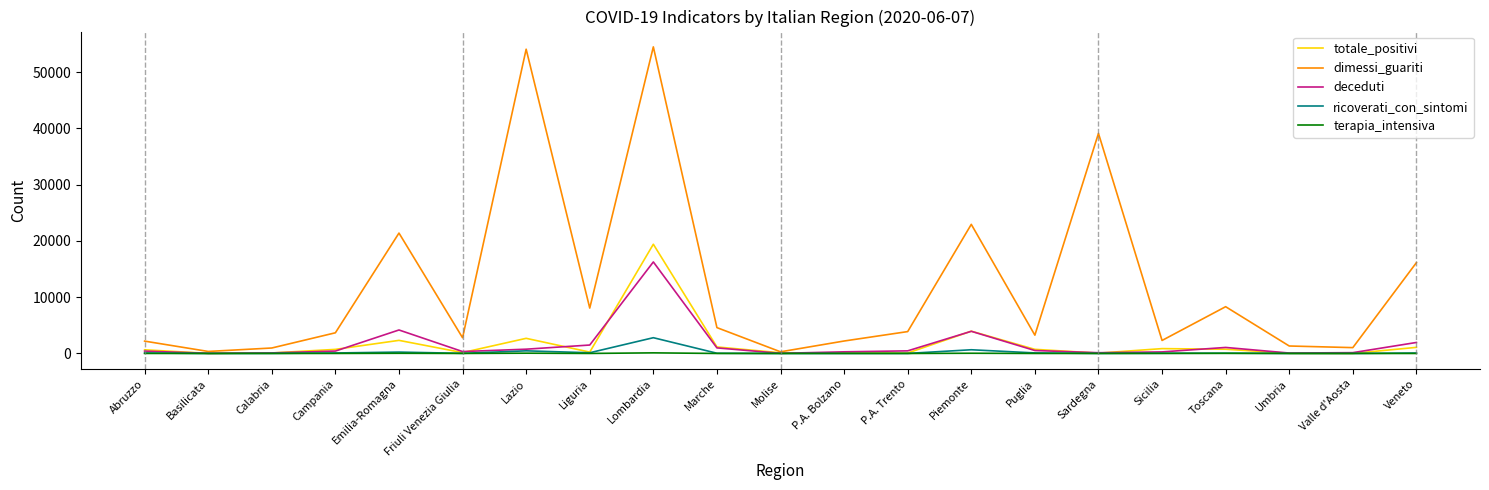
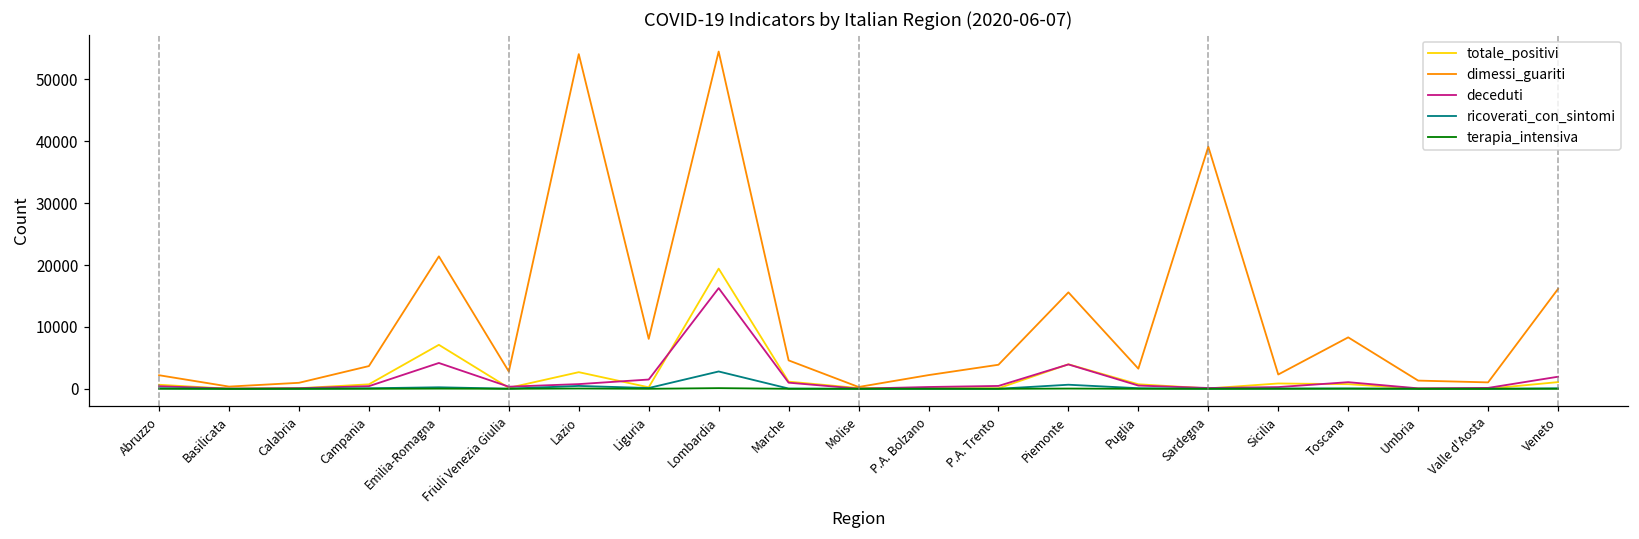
  {
    "totale_positivi": {
-     "Emilia-Romagna": 2000,
+     "Emilia-Romagna": 7000,
      "Lazio": 3000,
      "Lombardia": 19000,
      "Sicilia": 1000,
      "Veneto": 1000
    },
    "dimessi_guariti": {
      "Abruzzo": 2000,
      "Calabria": 1000,
      "Campania": 4000,
      "Emilia-Romagna": 21000,
      "Friuli Venezia Giulia": 3000,
      "Lazio": 54000,
      "Liguria": 8000,
      "Lombardia": 55000,
      "Marche": 5000,
      "P.A. Bolzano": 2000,
      "P.A. Trento": 4000,
-     "Piemonte": 23000,
+     "Piemonte": 16000,
      "Puglia": 3000,
      "Sardegna": 39000,
      "Sicilia": 2000,
      "Toscana": 8000,
      "Umbria": 1000,
      "Valle d'Aosta": 1000,
      "Veneto": 16000
    },
    "deceduti": {
      "Emilia-Romagna": 4000,
      "Liguria": 1000,
      "Lombardia": 16000,
      "Veneto": 2000
    },
    "ricoverati_con_sintomi": {
      "Lombardia": 3000,
      "Piemonte": 1000
    },
    "terapia_intensiva": {
      "Lombardia": 0,
      "Piemonte": 0
    }
  }
